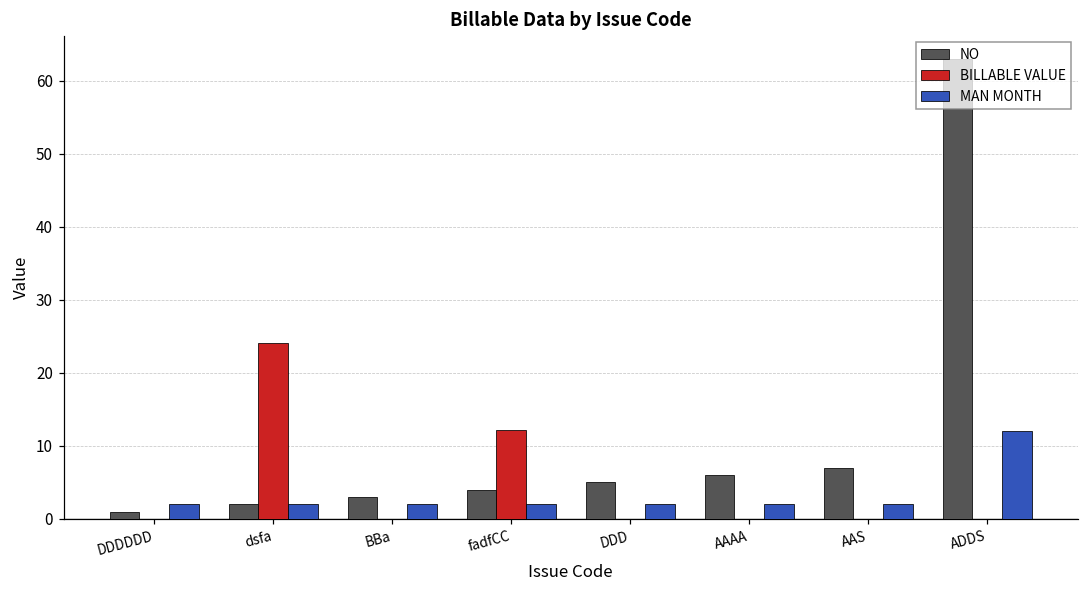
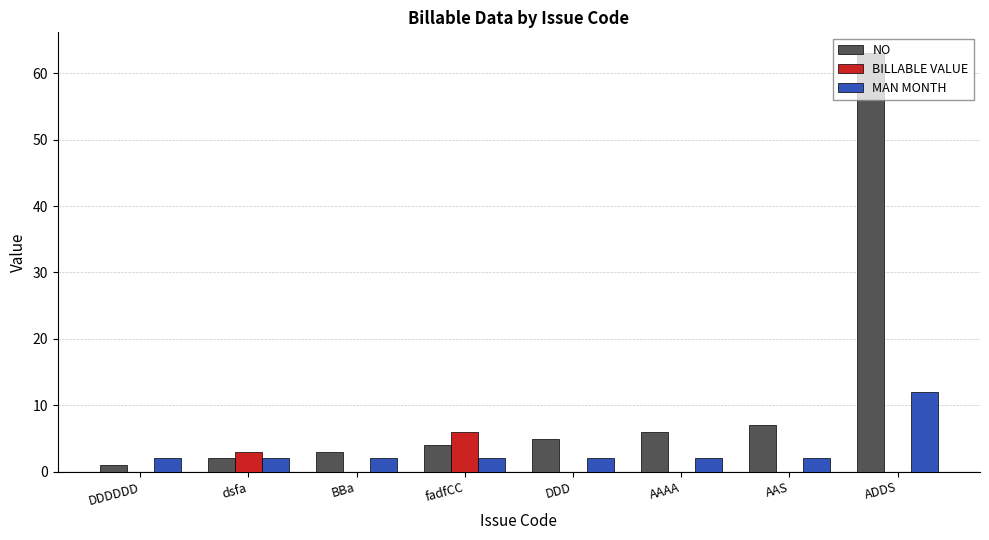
  {
    "NO": {
      "DDDDDD": 1,
      "dsfa": 2,
      "BBa": 3,
      "fadfCC": 4,
      "DDD": 5,
      "AAAA": 6,
      "AAS": 7
    },
    "BILLABLE VALUE": {
      "DDDDDD": 0,
-     "dsfa": 24,
+     "dsfa": 3,
      "BBa": 0,
-     "fadfCC": 12,
+     "fadfCC": 6,
      "DDD": 0,
      "AAAA": 0,
      "AAS": 0,
      "ADDS": 0
    },
    "MAN MONTH": {
      "DDDDDD": 2,
      "dsfa": 2,
      "BBa": 2,
      "fadfCC": 2,
      "DDD": 2,
      "AAAA": 2,
      "AAS": 2,
      "ADDS": 12
    }
  }
